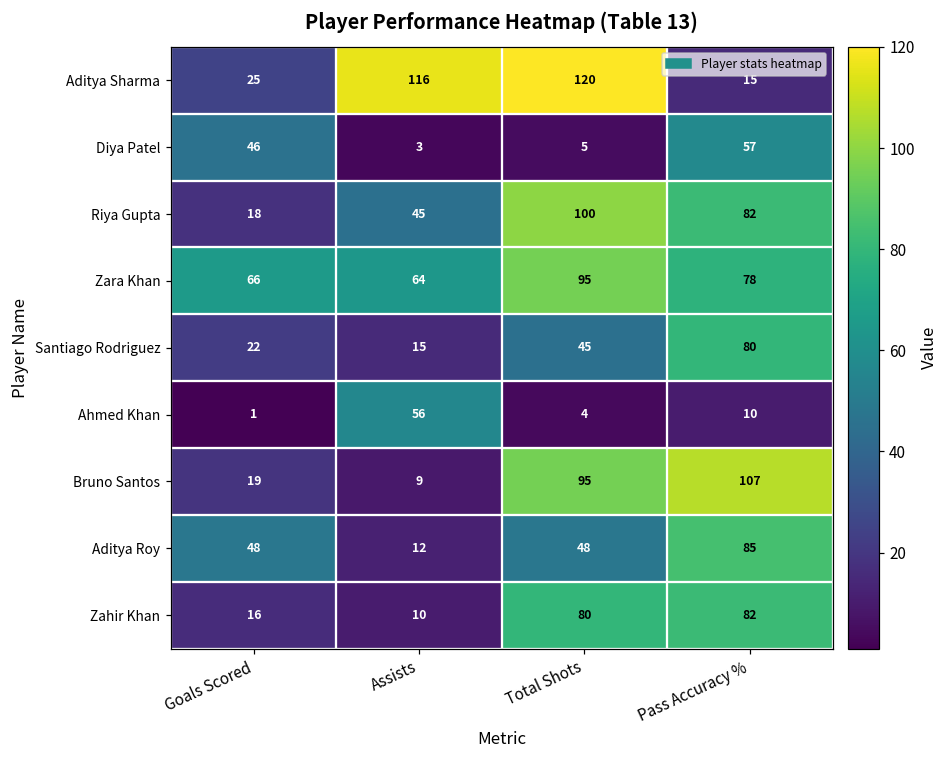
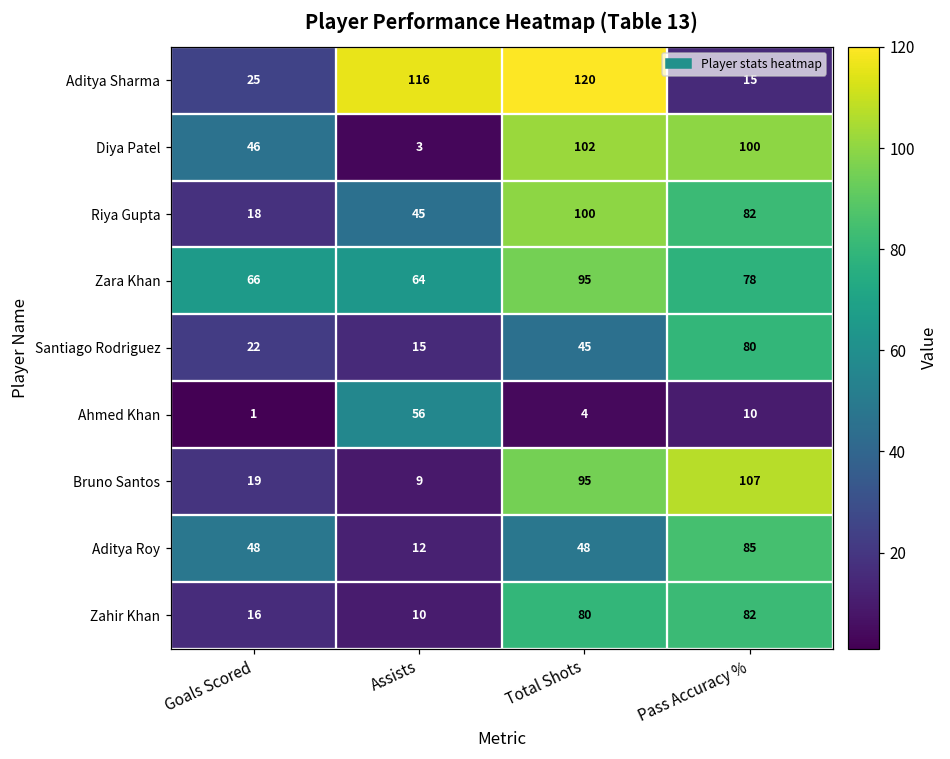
  {
    "Aditya Sharma": {
      "Goals Scored": 25,
      "Assists": 116,
      "Total Shots": 120
    },
    "Diya Patel": {
      "Goals Scored": 46,
      "Assists": 3,
-     "Total Shots": 5,
-     "Pass Accuracy %": 57
+     "Total Shots": 102,
+     "Pass Accuracy %": 100
    },
    "Riya Gupta": {
      "Goals Scored": 18,
      "Assists": 45,
      "Total Shots": 100,
      "Pass Accuracy %": 82
    },
    "Zara Khan": {
      "Goals Scored": 66,
      "Assists": 64,
      "Total Shots": 95,
      "Pass Accuracy %": 78
    },
    "Santiago Rodriguez": {
      "Goals Scored": 22,
      "Assists": 15,
      "Total Shots": 45,
      "Pass Accuracy %": 80
    },
    "Ahmed Khan": {
      "Goals Scored": 1,
      "Assists": 56,
      "Total Shots": 4,
      "Pass Accuracy %": 10
    },
    "Bruno Santos": {
      "Goals Scored": 19,
      "Assists": 9,
      "Total Shots": 95,
      "Pass Accuracy %": 107
    },
    "Aditya Roy": {
      "Goals Scored": 48,
      "Assists": 12,
      "Total Shots": 48,
      "Pass Accuracy %": 85
    },
    "Zahir Khan": {
      "Goals Scored": 16,
      "Assists": 10,
      "Total Shots": 80,
      "Pass Accuracy %": 82
    }
  }
